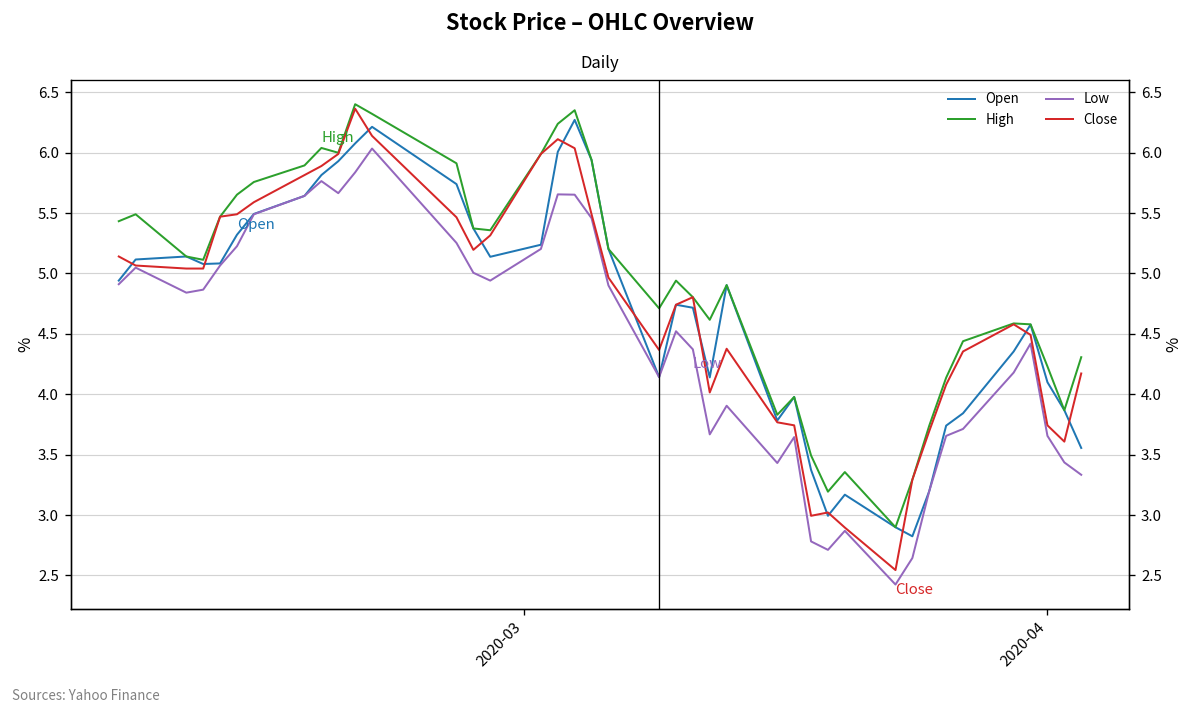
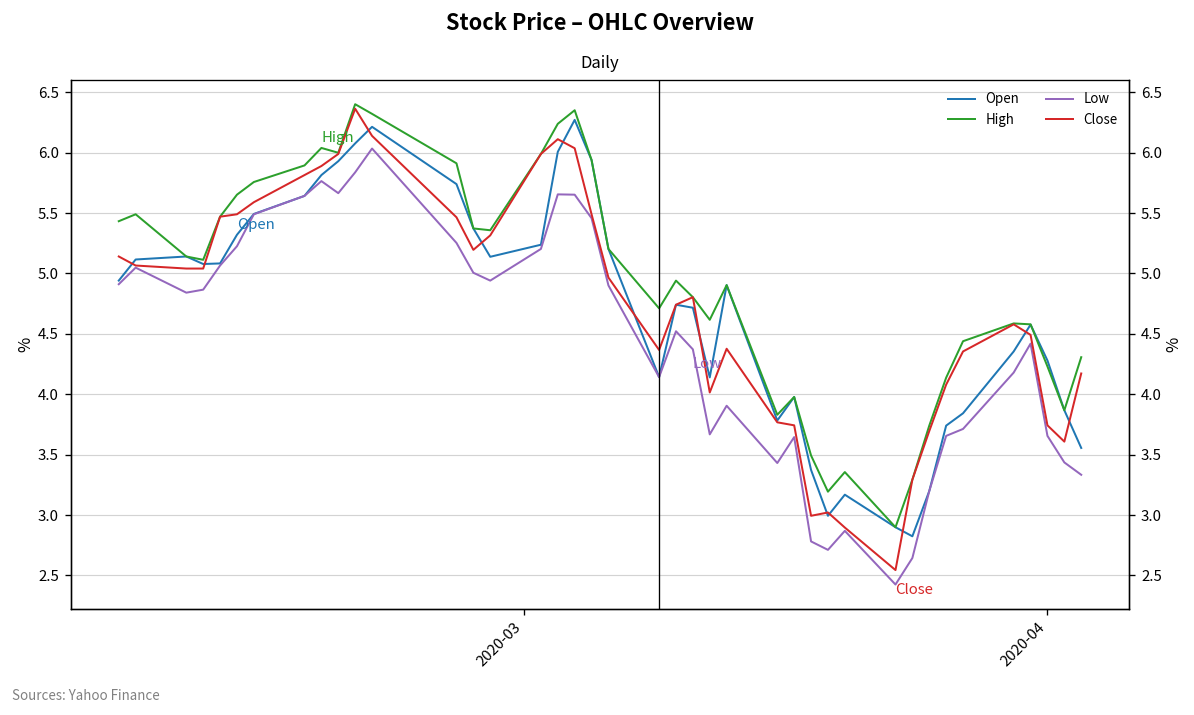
  {
    "Open": {
-     "2020-04": 4.10
+     "2020-04": 4.28
    },
    "High": {
      "2020-04": 4.23
    },
    "Low": {
      "2020-04": 3.66
    },
    "Close": {
      "2020-04": 3.74
    }
  }
